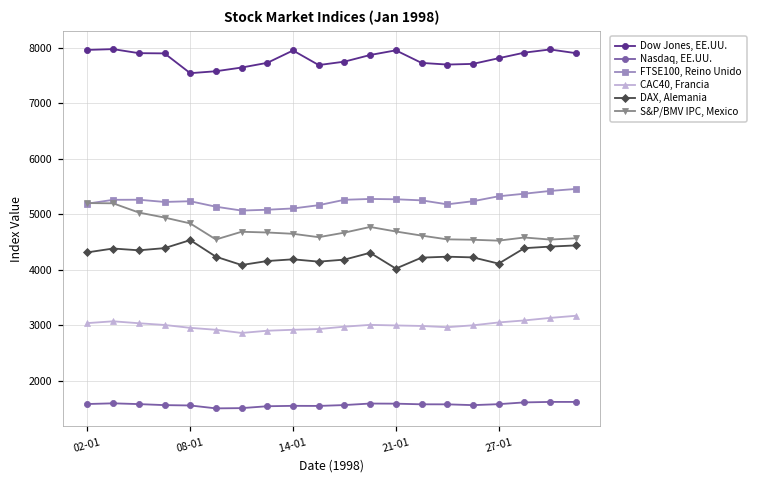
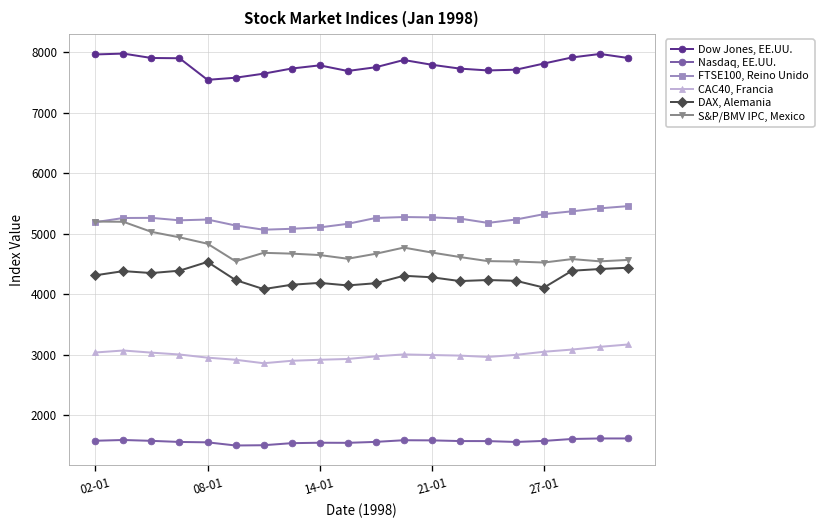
  {
    "Dow Jones, EE.UU.": {
      "02-01": 8000,
      "08-01": 7500,
-     "14-01": 8000,
-     "21-01": 8000,
+     "14-01": 7800,
+     "21-01": 7800,
      "27-01": 7800
    },
    "DAX, Alemania": {
      "02-01": 4300,
      "08-01": 4500,
      "14-01": 4200,
-     "21-01": 4000,
+     "21-01": 4300,
      "27-01": 4100
    }
  }
